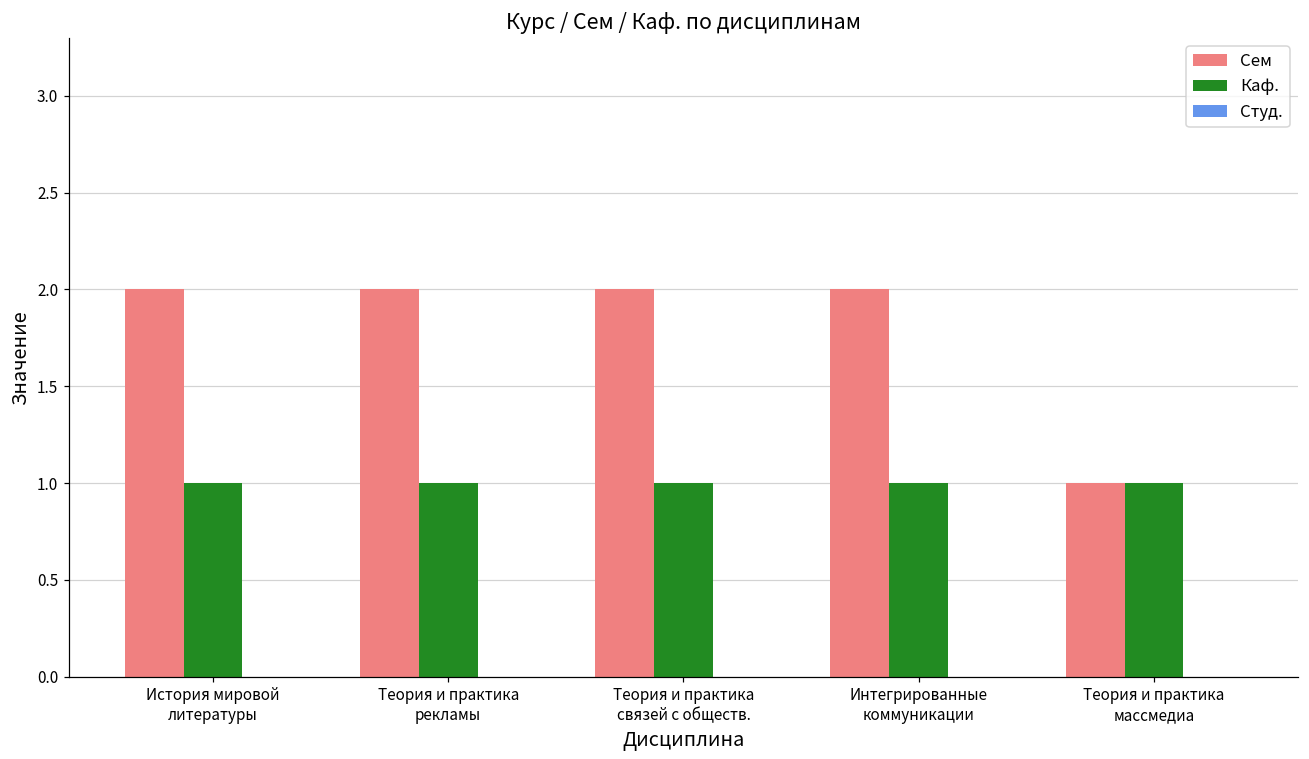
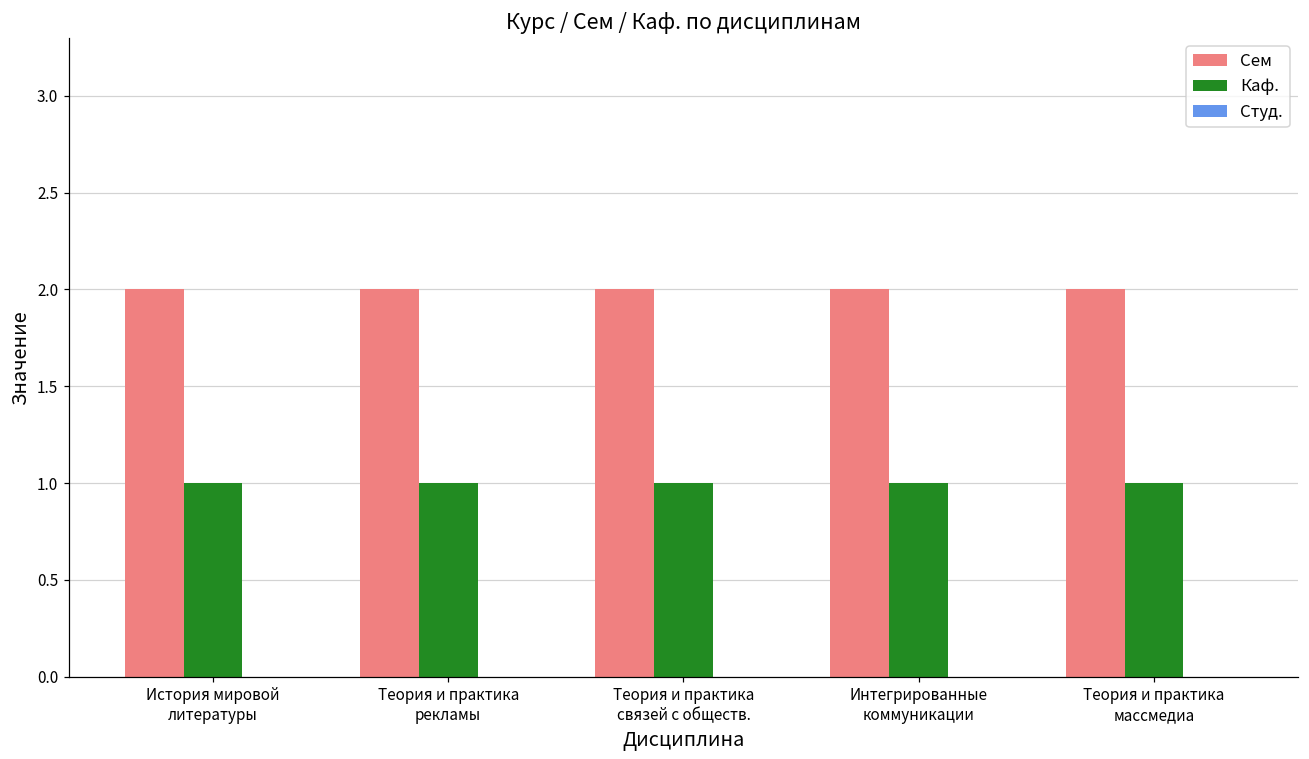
  {
    "Сем": {
      "История мировой литературы": 2,
      "Теория и практика рекламы": 2,
      "Теория и практика связей с обществ.": 2,
      "Интегрированные коммуникации": 2,
-     "Теория и практика массмедиа": 1
+     "Теория и практика массмедиа": 2
    },
    "Каф.": {
      "История мировой литературы": 1,
      "Теория и практика рекламы": 1,
      "Теория и практика связей с обществ.": 1,
      "Интегрированные коммуникации": 1,
      "Теория и практика массмедиа": 1
    },
    "Студ.": {
      "История мировой литературы": 0,
      "Теория и практика рекламы": 0,
      "Теория и практика связей с обществ.": 0,
      "Интегрированные коммуникации": 0,
      "Теория и практика массмедиа": 0
    }
  }
